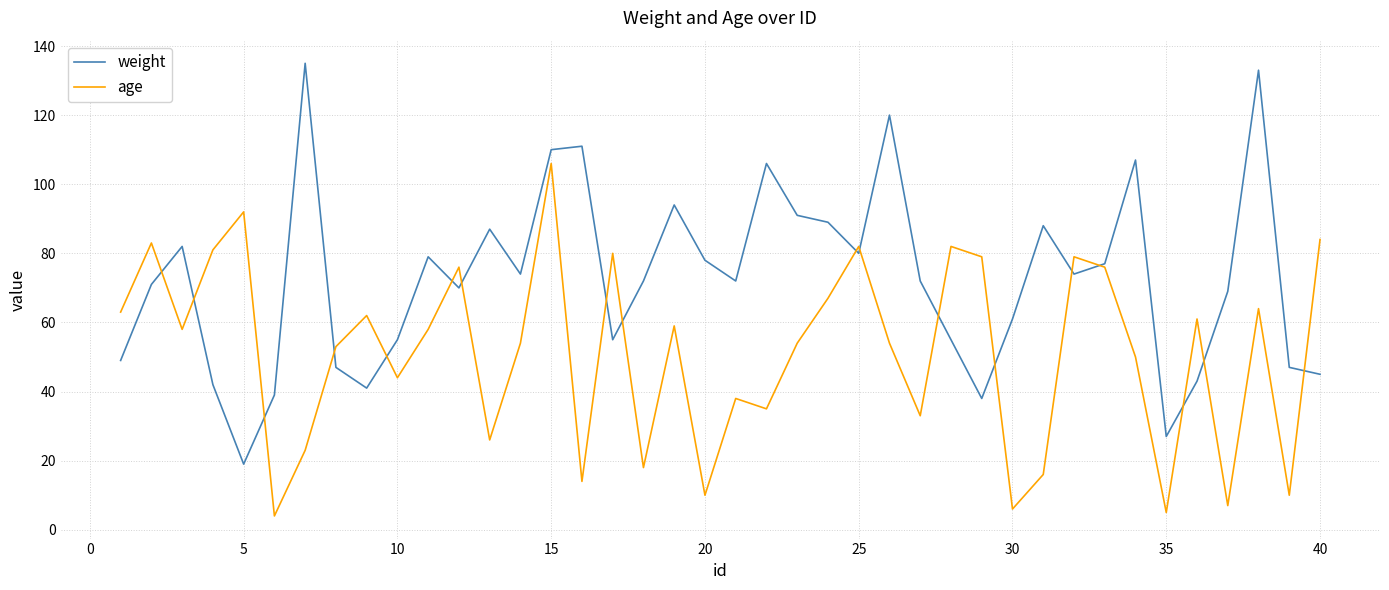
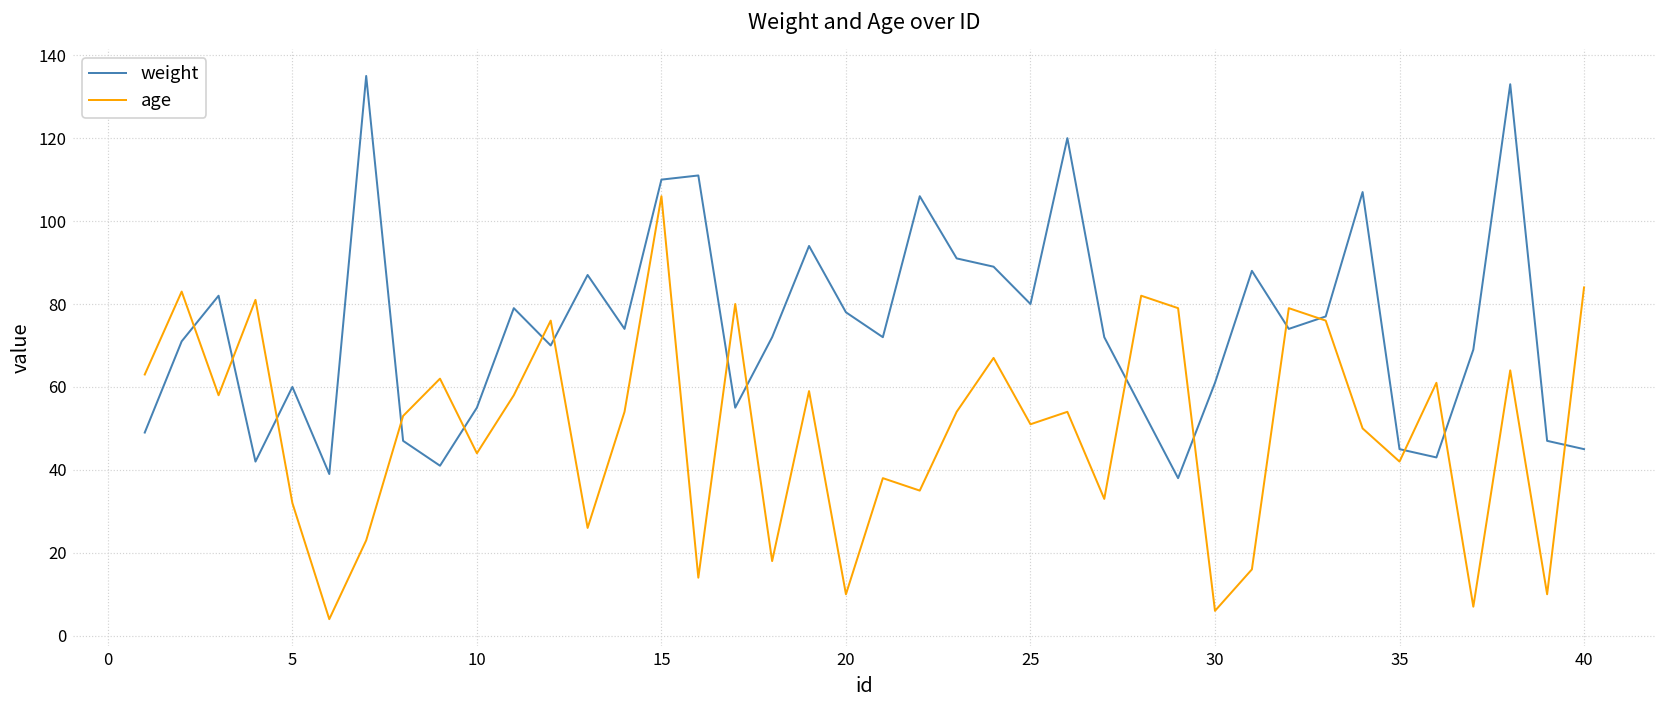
  {
    "weight": {
-     "5": 19,
+     "5": 60,
      "10": 55,
      "15": 110,
      "20": 78,
      "25": 80,
      "30": 61,
-     "35": 27,
+     "35": 45,
      "40": 45
    },
    "age": {
-     "5": 92,
+     "5": 32,
      "10": 44,
      "15": 106,
      "20": 10,
-     "25": 82,
+     "25": 51,
      "30": 6,
-     "35": 5,
+     "35": 42,
      "40": 84
    }
  }
